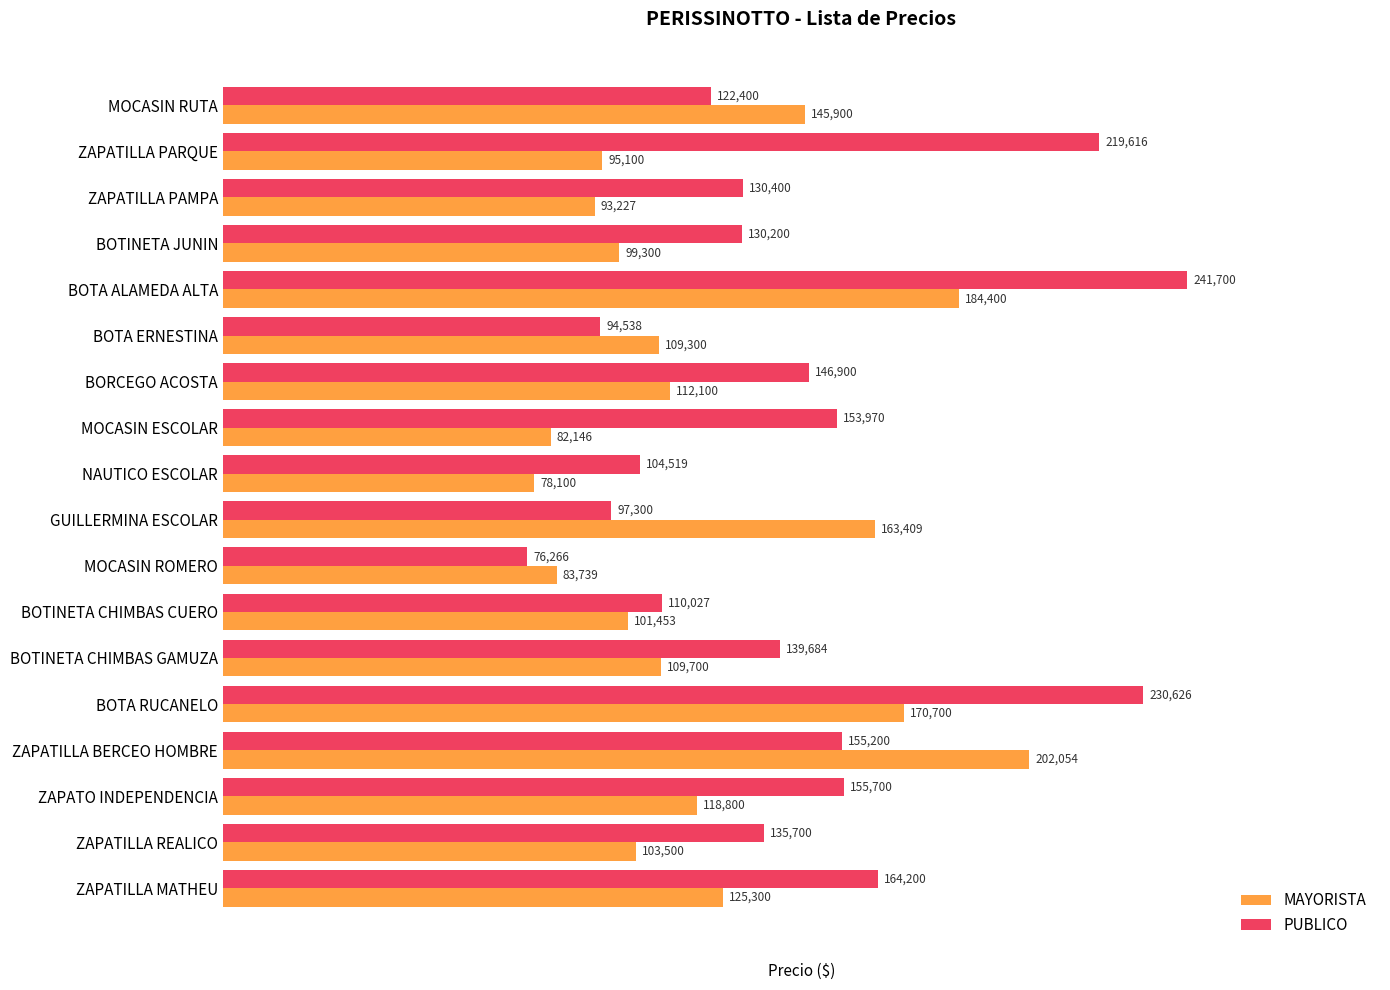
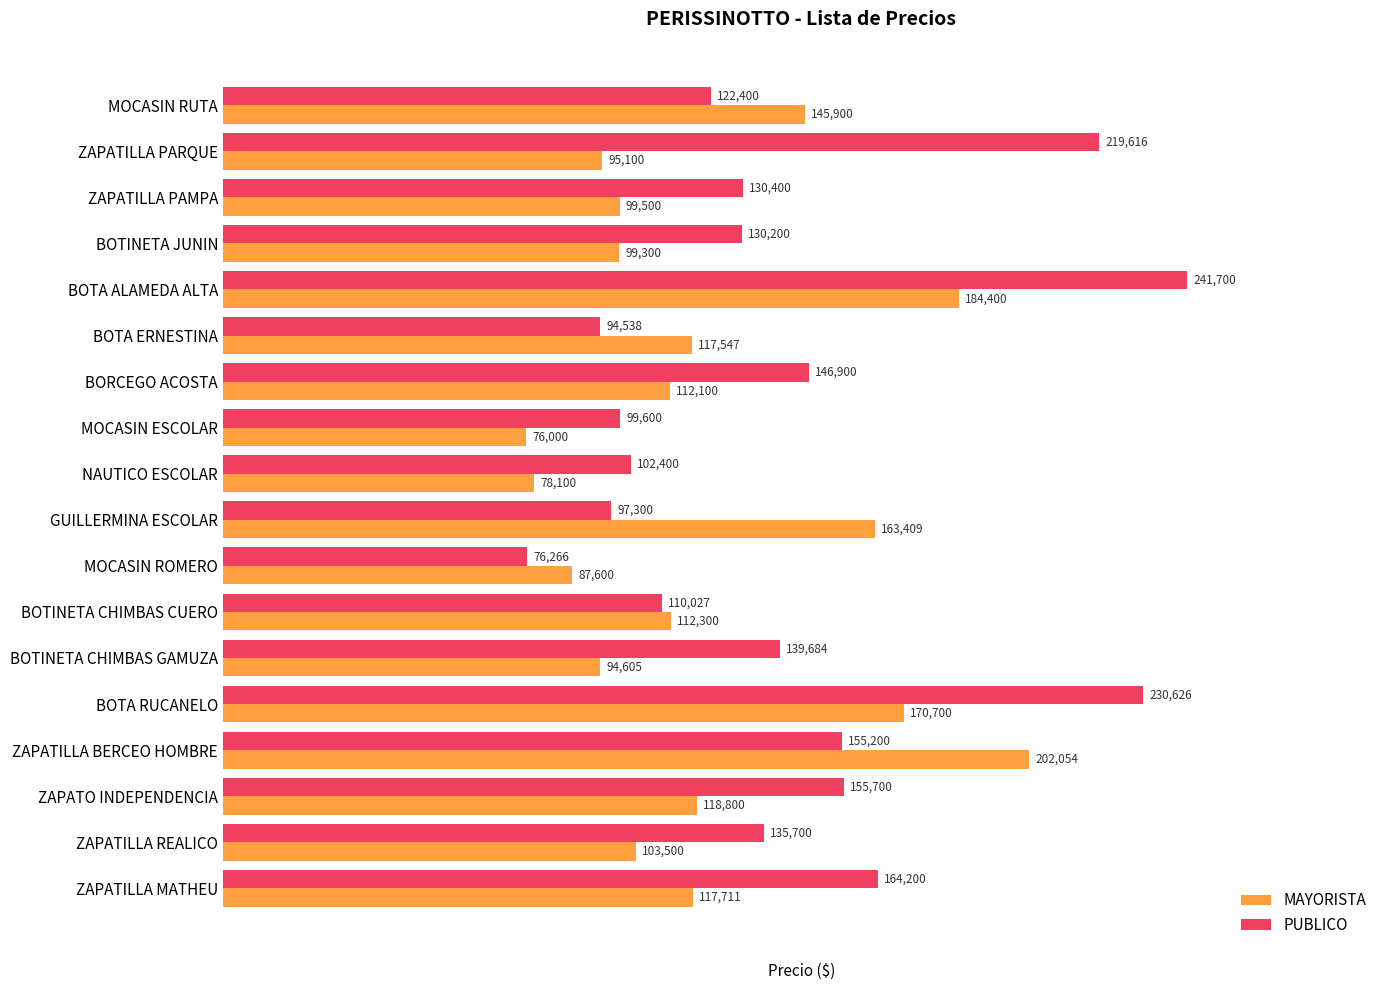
  {
    "MAYORISTA": {
      "MOCASIN RUTA": "145,900",
      "ZAPATILLA PARQUE": "95,100",
-     "ZAPATILLA PAMPA": "93,227",
+     "ZAPATILLA PAMPA": "99,500",
      "BOTINETA JUNIN": "99,300",
      "BOTA ALAMEDA ALTA": "184,400",
-     "BOTA ERNESTINA": "109,300",
+     "BOTA ERNESTINA": "117,547",
      "BORCEGO ACOSTA": "112,100",
-     "MOCASIN ESCOLAR": "82,146",
+     "MOCASIN ESCOLAR": "76,000",
      "NAUTICO ESCOLAR": "78,100",
      "GUILLERMINA ESCOLAR": "163,409",
-     "MOCASIN ROMERO": "83,739",
-     "BOTINETA CHIMBAS CUERO": "101,453",
-     "BOTINETA CHIMBAS GAMUZA": "109,700",
+     "MOCASIN ROMERO": "87,600",
+     "BOTINETA CHIMBAS CUERO": "112,300",
+     "BOTINETA CHIMBAS GAMUZA": "94,605",
      "BOTA RUCANELO": "170,700",
      "ZAPATILLA BERCEO HOMBRE": "202,054",
      "ZAPATO INDEPENDENCIA": "118,800",
      "ZAPATILLA REALICO": "103,500",
-     "ZAPATILLA MATHEU": "125,300"
+     "ZAPATILLA MATHEU": "117,711"
    },
    "PUBLICO": {
      "MOCASIN RUTA": "122,400",
      "ZAPATILLA PARQUE": "219,616",
      "ZAPATILLA PAMPA": "130,400",
      "BOTINETA JUNIN": "130,200",
      "BOTA ALAMEDA ALTA": "241,700",
      "BOTA ERNESTINA": "94,538",
      "BORCEGO ACOSTA": "146,900",
-     "MOCASIN ESCOLAR": "153,970",
-     "NAUTICO ESCOLAR": "104,519",
+     "MOCASIN ESCOLAR": "99,600",
+     "NAUTICO ESCOLAR": "102,400",
      "GUILLERMINA ESCOLAR": "97,300",
      "MOCASIN ROMERO": "76,266",
      "BOTINETA CHIMBAS CUERO": "110,027",
      "BOTINETA CHIMBAS GAMUZA": "139,684",
      "BOTA RUCANELO": "230,626",
      "ZAPATILLA BERCEO HOMBRE": "155,200",
      "ZAPATO INDEPENDENCIA": "155,700",
      "ZAPATILLA REALICO": "135,700",
      "ZAPATILLA MATHEU": "164,200"
    }
  }
